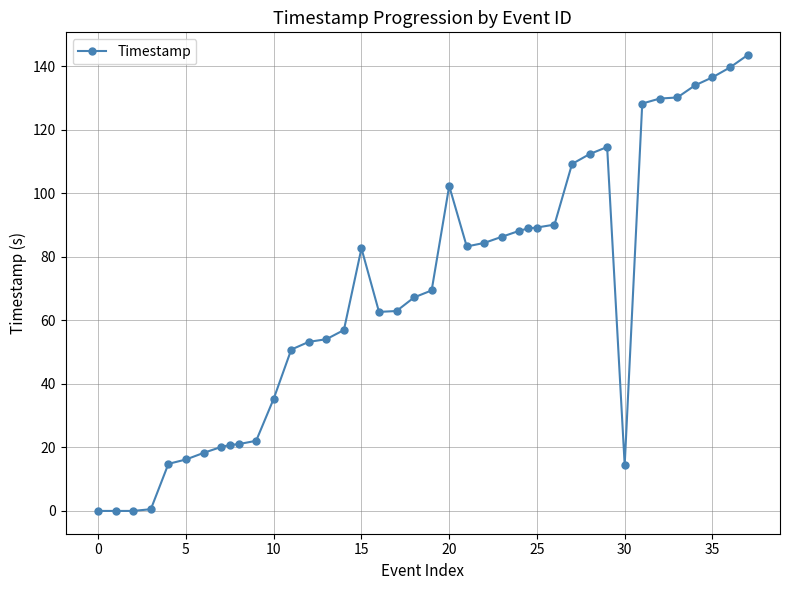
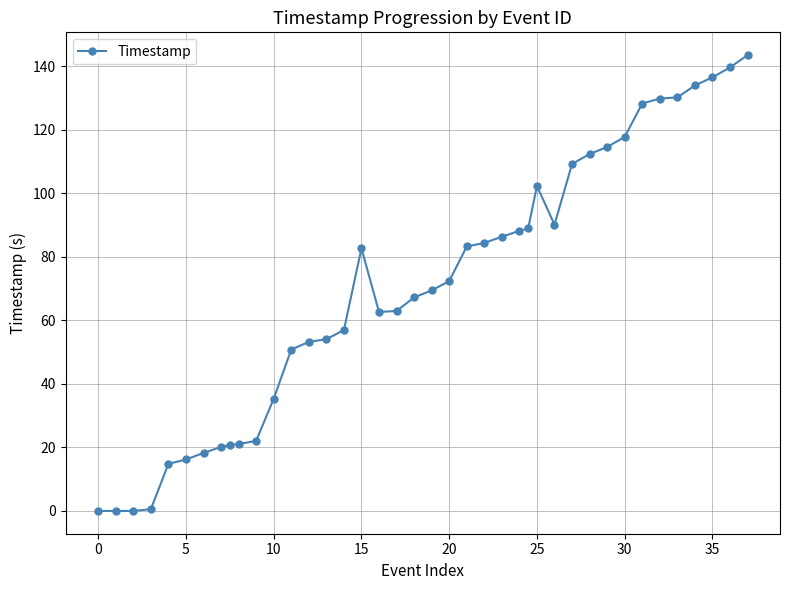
  {
    "0": 0,
    "5": 16,
    "10": 35,
    "15": 83,
-   "20": 102,
-   "25": 89,
-   "30": 14,
+   "20": 72,
+   "25": 102,
+   "30": 118,
    "35": 136
  }
